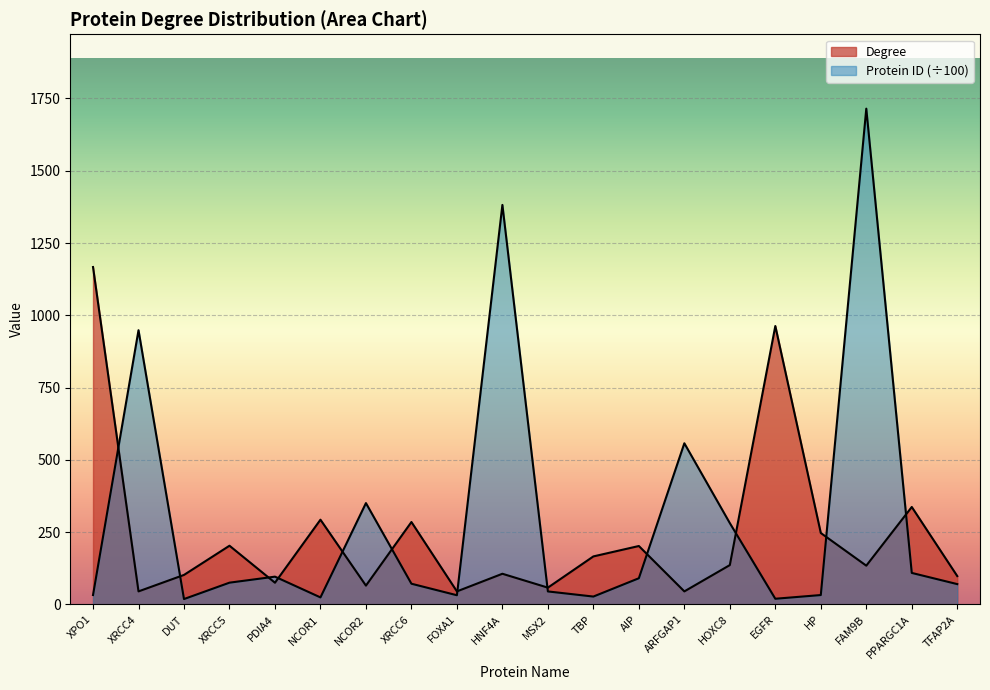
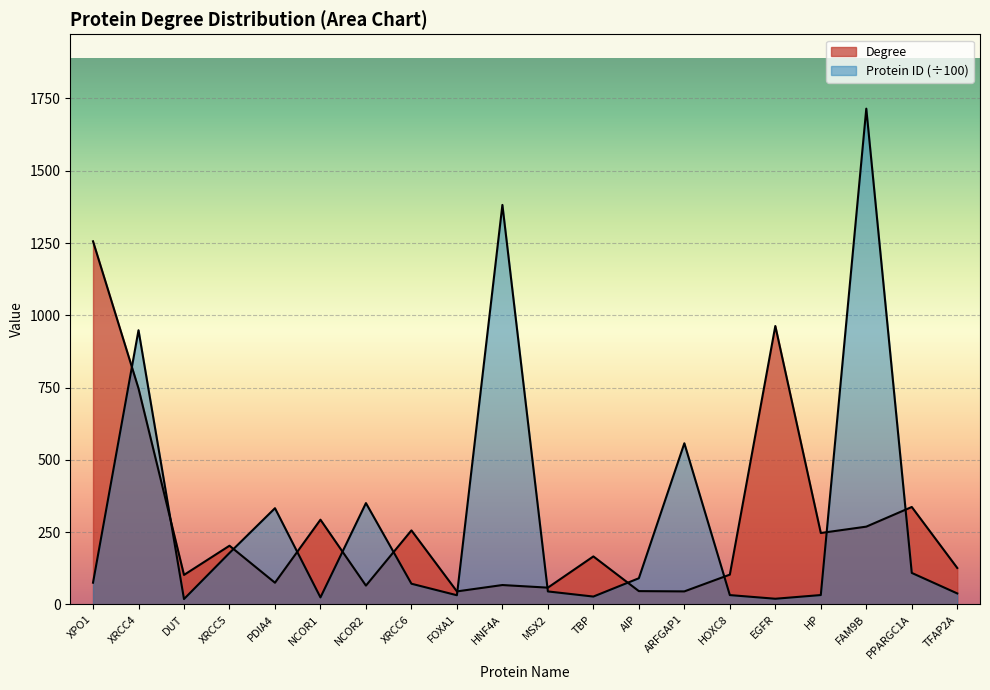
  {
    "Degree": {
-     "XPO1": 1170,
-     "XRCC4": 50,
+     "XPO1": 1260,
+     "XRCC4": 750,
      "DUT": 100,
      "XRCC5": 200,
      "PDIA4": 80,
      "NCOR1": 290,
      "NCOR2": 70,
-     "XRCC6": 290,
+     "XRCC6": 260,
      "FOXA1": 50,
-     "HNF4A": 110,
+     "HNF4A": 70,
      "MSX2": 60,
      "TBP": 170,
-     "AIP": 200,
+     "AIP": 50,
      "ARFGAP1": 50,
-     "HOXC8": 140,
+     "HOXC8": 100,
      "EGFR": 960,
      "HP": 250,
-     "FAM9B": 130,
+     "FAM9B": 270,
      "PPARGC1A": 340,
-     "TFAP2A": 100
+     "TFAP2A": 130
    },
    "Protein ID (÷100)": {
-     "XPO1": 30,
+     "XPO1": 80,
      "XRCC4": 950,
      "DUT": 20,
-     "XRCC5": 80,
-     "PDIA4": 100,
+     "XRCC5": 180,
+     "PDIA4": 330,
      "NCOR1": 20,
      "NCOR2": 350,
      "XRCC6": 70,
      "FOXA1": 30,
      "HNF4A": 1380,
      "MSX2": 40,
      "TBP": 30,
      "AIP": 90,
      "ARFGAP1": 560,
-     "HOXC8": 280,
+     "HOXC8": 30,
      "EGFR": 20,
      "HP": 30,
      "FAM9B": 1710,
      "PPARGC1A": 110,
-     "TFAP2A": 70
+     "TFAP2A": 40
    }
  }
